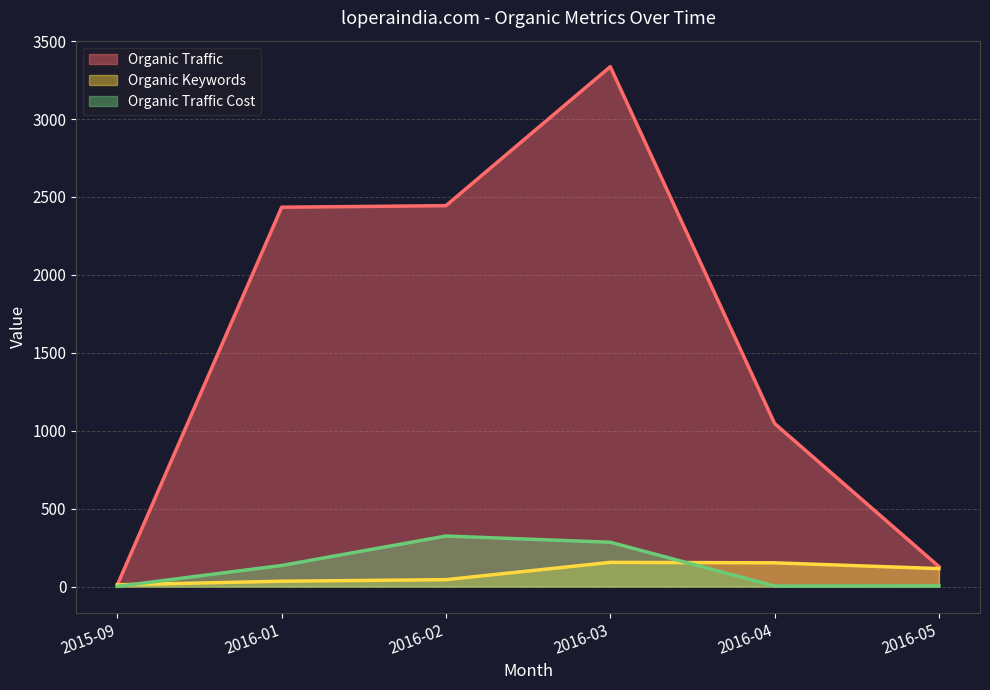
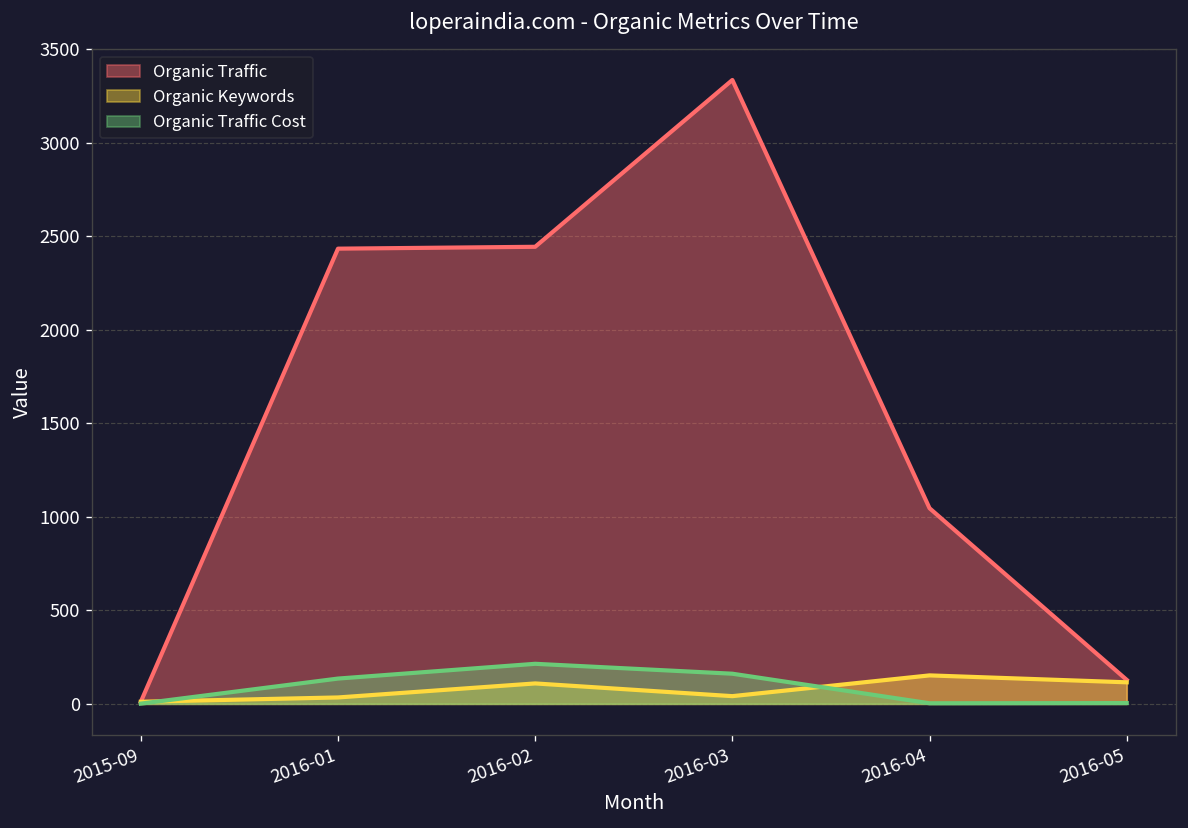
  {
    "Organic Traffic": {
      "2016-01": 2430,
      "2016-02": 2440,
      "2016-03": 3340,
      "2016-04": 1050
    },
    "Organic Keywords": {
      "2016-01": 30,
-     "2016-02": 40,
-     "2016-03": 160,
+     "2016-02": 110,
+     "2016-03": 40,
      "2016-04": 150
    },
    "Organic Traffic Cost": {
      "2016-01": 140,
-     "2016-02": 320,
-     "2016-03": 280,
+     "2016-02": 210,
+     "2016-03": 160,
      "2016-04": 0,
      "2016-05": 0
    }
  }
